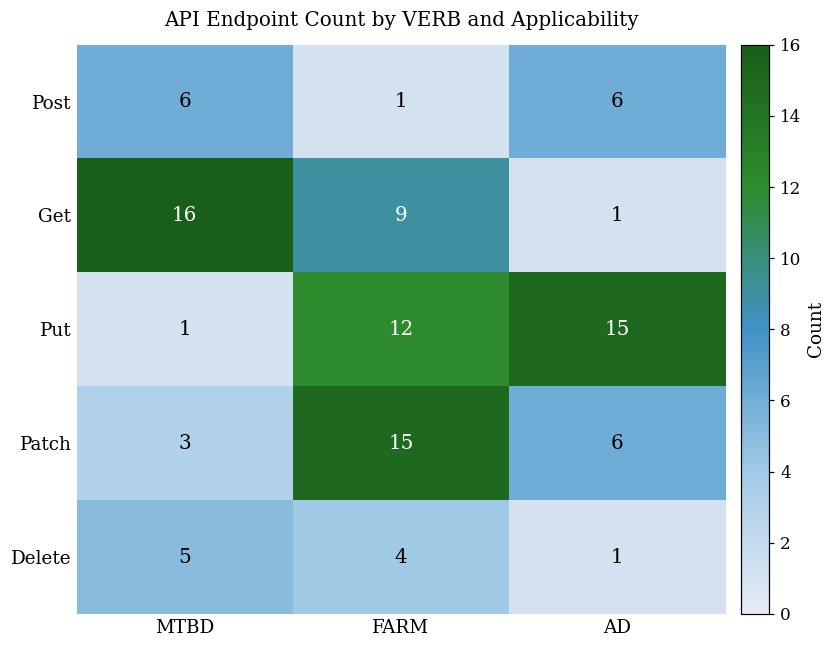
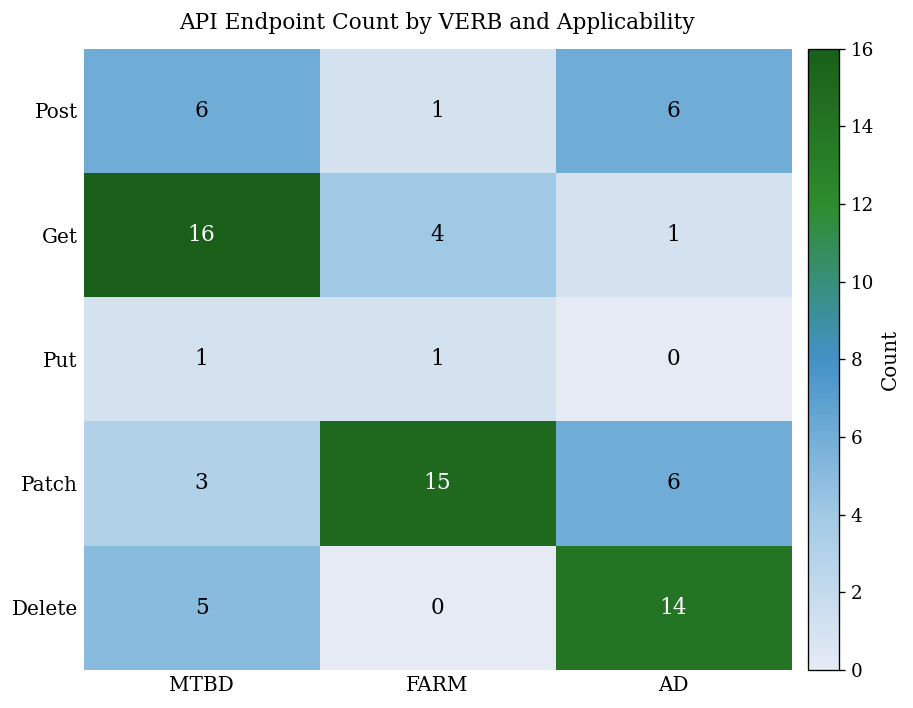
  {
    "Post": {
      "MTBD": 6,
      "FARM": 1,
      "AD": 6
    },
    "Get": {
      "MTBD": 16,
-     "FARM": 9,
+     "FARM": 4,
      "AD": 1
    },
    "Put": {
      "MTBD": 1,
-     "FARM": 12,
-     "AD": 15
+     "FARM": 1,
+     "AD": 0
    },
    "Patch": {
      "MTBD": 3,
      "FARM": 15,
      "AD": 6
    },
    "Delete": {
      "MTBD": 5,
-     "FARM": 4,
-     "AD": 1
+     "FARM": 0,
+     "AD": 14
    }
  }
